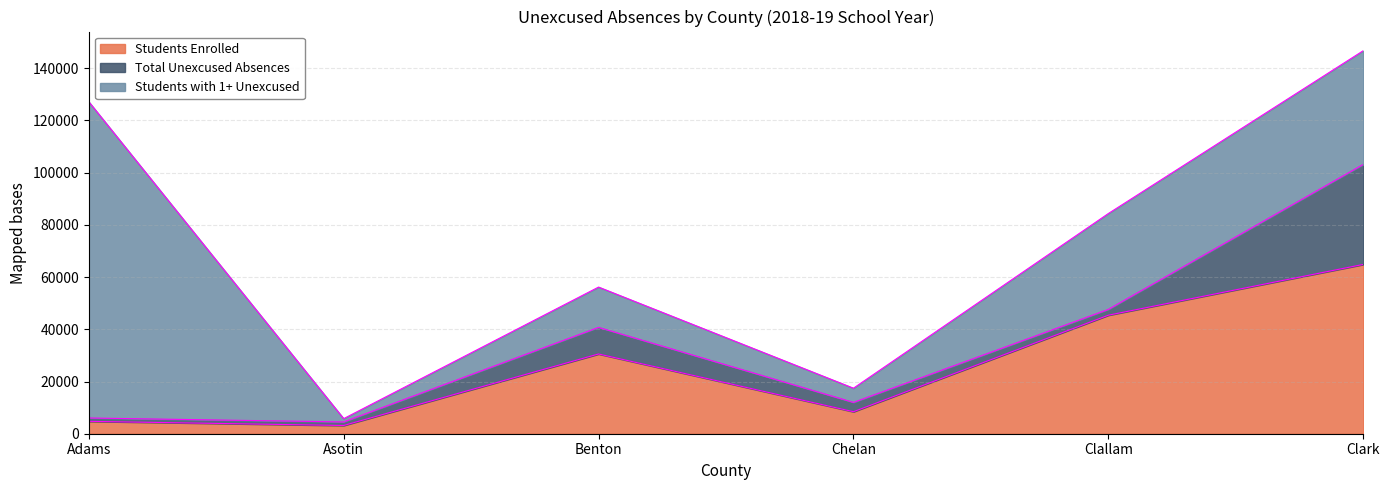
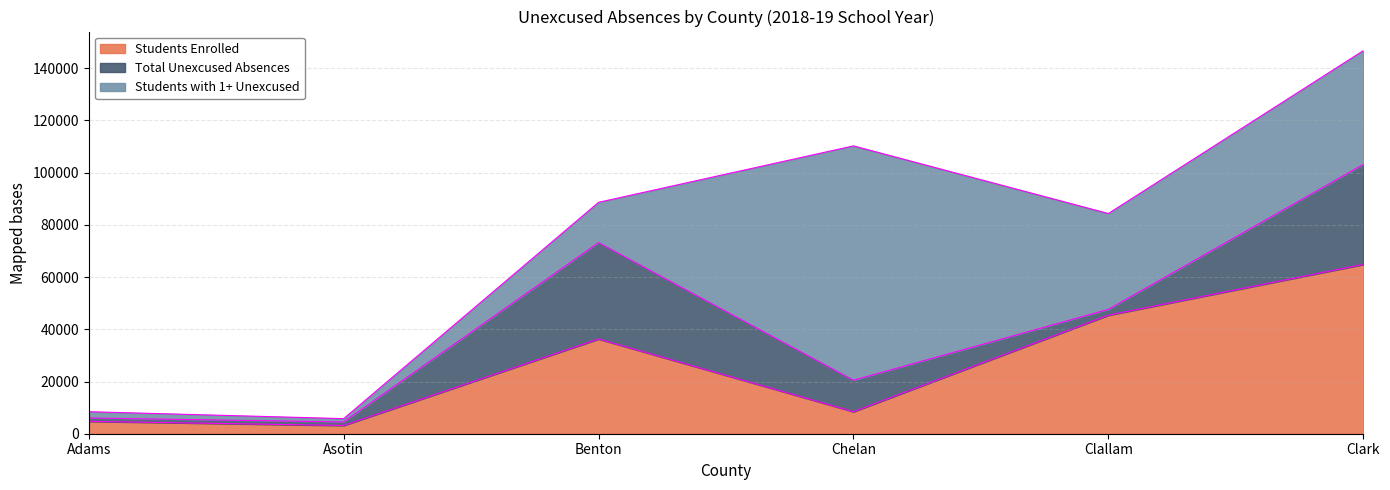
  {
    "Students Enrolled": {
      "Adams": 5000,
      "Asotin": 3000,
-     "Benton": 31000,
+     "Benton": 36000,
      "Chelan": 8000,
      "Clallam": 45000,
      "Clark": 65000
    },
    "Total Unexcused Absences": {
      "Adams": 1000,
      "Asotin": 1000,
-     "Benton": 10000,
-     "Chelan": 4000,
+     "Benton": 37000,
+     "Chelan": 12000,
      "Clallam": 2000,
      "Clark": 38000
    },
    "Students with 1+ Unexcused": {
-     "Adams": 121000,
+     "Adams": 2000,
      "Asotin": 1000,
      "Benton": 15000,
-     "Chelan": 5000,
+     "Chelan": 90000,
      "Clallam": 37000,
      "Clark": 44000
    }
  }
